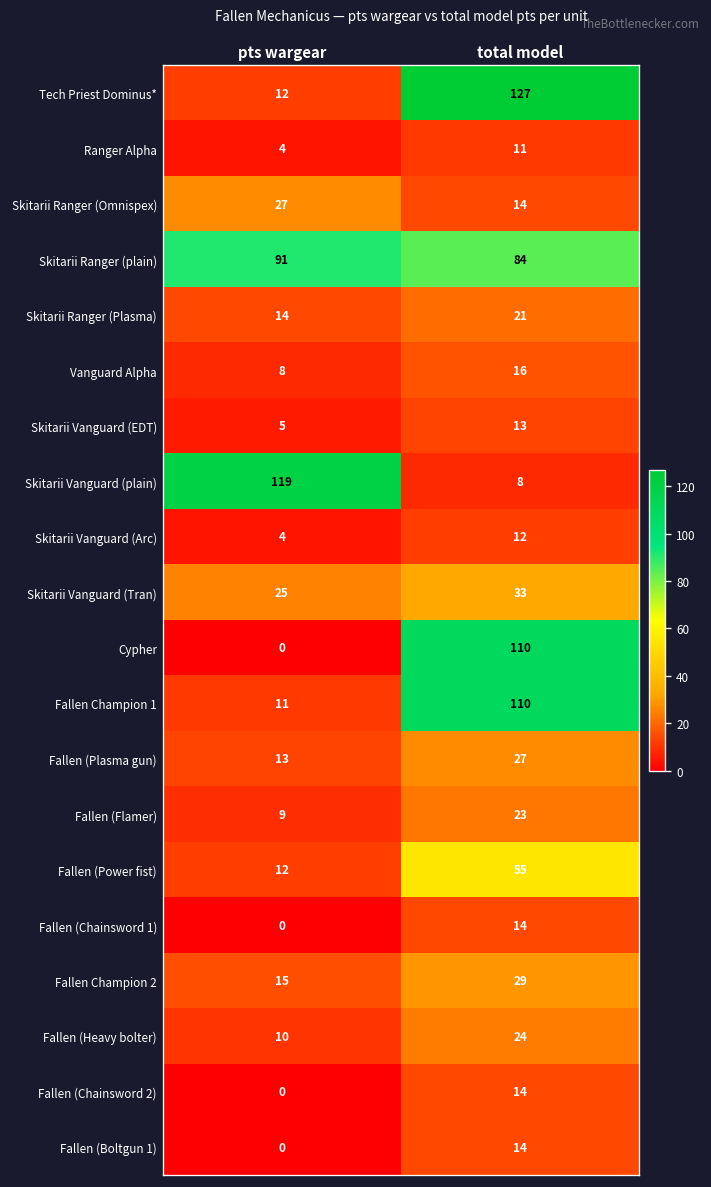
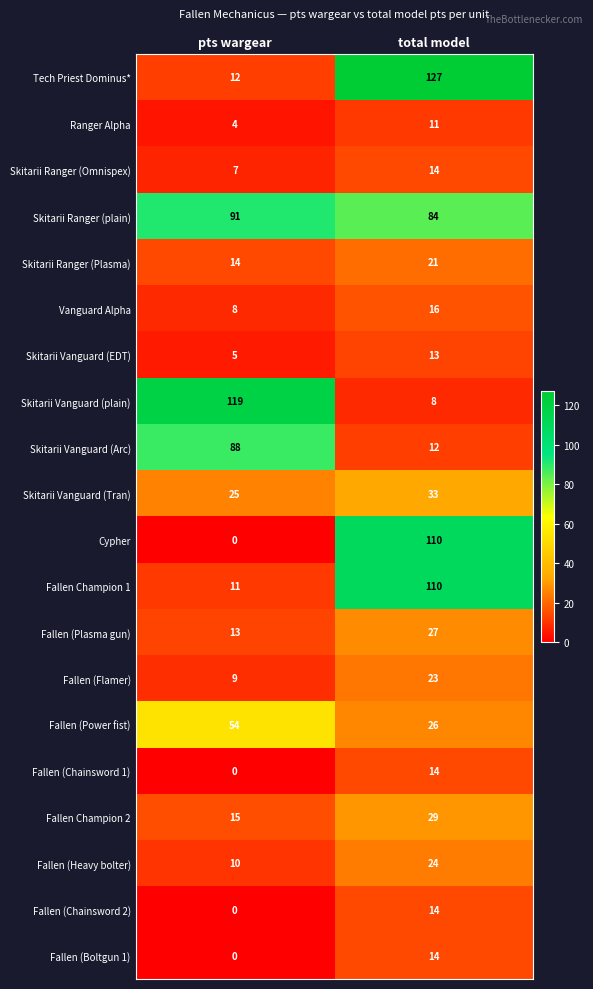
  {
    "Tech Priest Dominus*": {
      "pts wargear": 12,
      "total model": 127
    },
    "Ranger Alpha": {
      "pts wargear": 4,
      "total model": 11
    },
    "Skitarii Ranger (Omnispex)": {
-     "pts wargear": 27,
+     "pts wargear": 7,
      "total model": 14
    },
    "Skitarii Ranger (plain)": {
      "pts wargear": 91,
      "total model": 84
    },
    "Skitarii Ranger (Plasma)": {
      "pts wargear": 14,
      "total model": 21
    },
    "Vanguard Alpha": {
      "pts wargear": 8,
      "total model": 16
    },
    "Skitarii Vanguard (EDT)": {
      "pts wargear": 5,
      "total model": 13
    },
    "Skitarii Vanguard (plain)": {
      "pts wargear": 119,
      "total model": 8
    },
    "Skitarii Vanguard (Arc)": {
-     "pts wargear": 4,
+     "pts wargear": 88,
      "total model": 12
    },
    "Skitarii Vanguard (Tran)": {
      "pts wargear": 25,
      "total model": 33
    },
    "Cypher": {
      "pts wargear": 0,
      "total model": 110
    },
    "Fallen Champion 1": {
      "pts wargear": 11,
      "total model": 110
    },
    "Fallen (Plasma gun)": {
      "pts wargear": 13,
      "total model": 27
    },
    "Fallen (Flamer)": {
      "pts wargear": 9,
      "total model": 23
    },
    "Fallen (Power fist)": {
-     "pts wargear": 12,
-     "total model": 55
+     "pts wargear": 54,
+     "total model": 26
    },
    "Fallen (Chainsword 1)": {
      "pts wargear": 0,
      "total model": 14
    },
    "Fallen Champion 2": {
      "pts wargear": 15,
      "total model": 29
    },
    "Fallen (Heavy bolter)": {
      "pts wargear": 10,
      "total model": 24
    },
    "Fallen (Chainsword 2)": {
      "pts wargear": 0,
      "total model": 14
    },
    "Fallen (Boltgun 1)": {
      "pts wargear": 0,
      "total model": 14
    }
  }
